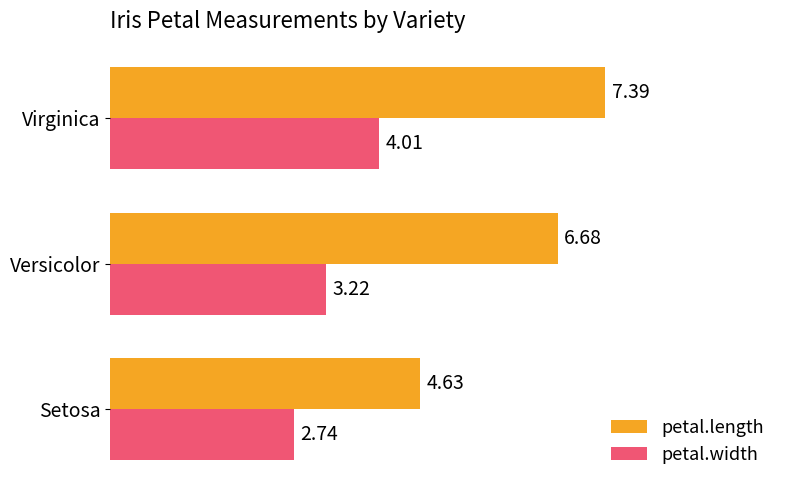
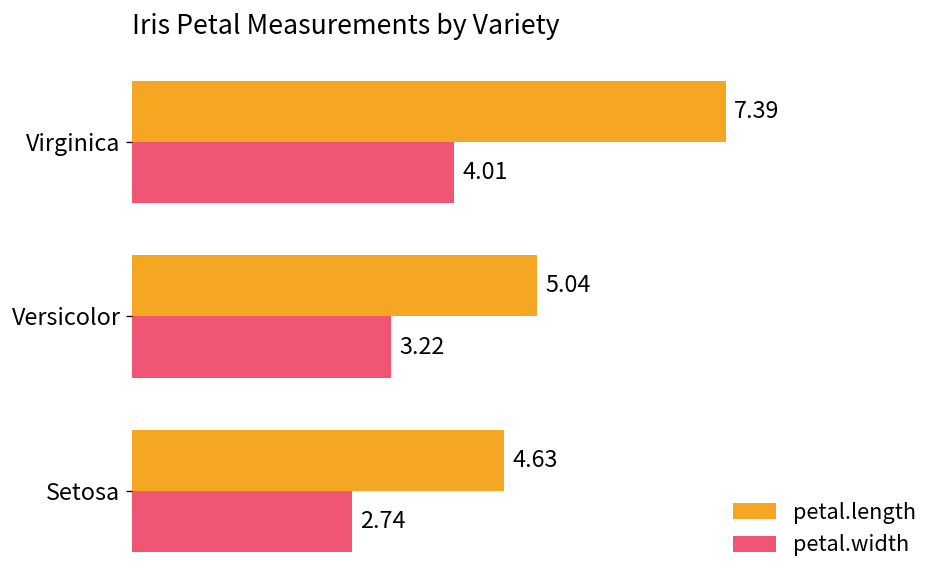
  {
    "petal.length": {
      "Virginica": 7.39,
-     "Versicolor": 6.68,
+     "Versicolor": 5.04,
      "Setosa": 4.63
    },
    "petal.width": {
      "Virginica": 4.01,
      "Versicolor": 3.22,
      "Setosa": 2.74
    }
  }
